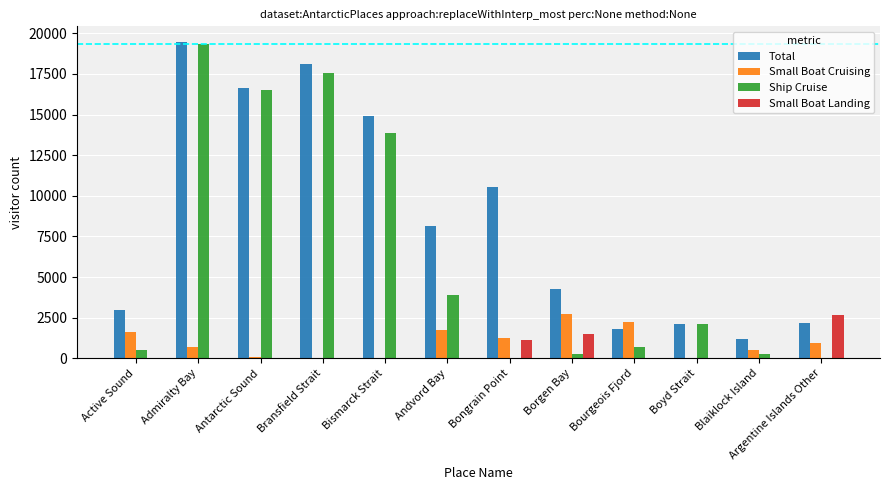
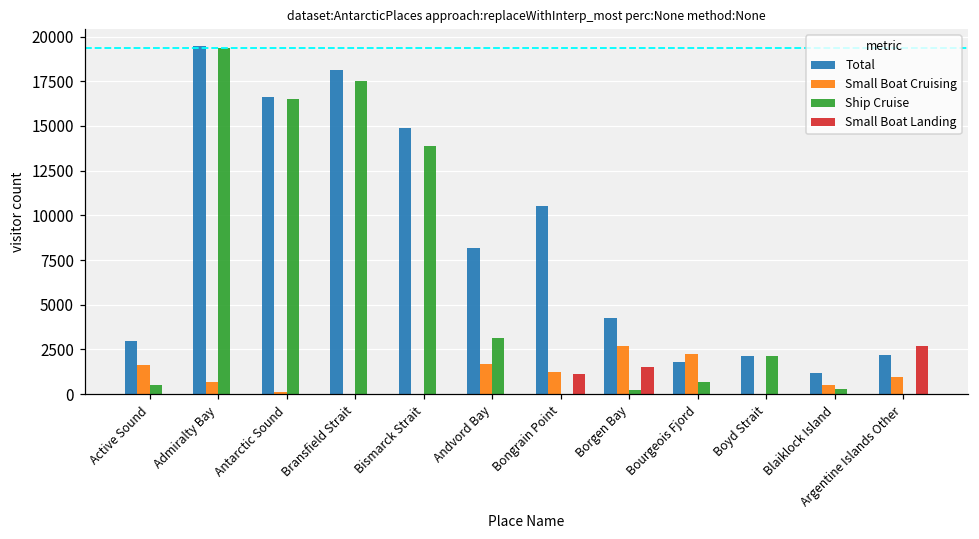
  {
    "Total": {
      "Active Sound": 3000,
      "Admiralty Bay": 19500,
      "Antarctic Sound": 16600,
      "Bransfield Strait": 18100,
      "Bismarck Strait": 14900,
      "Andvord Bay": 8200,
      "Bongrain Point": 10500,
      "Borgen Bay": 4200,
      "Bourgeois Fjord": 1800,
      "Boyd Strait": 2100,
      "Blaiklock Island": 1200,
      "Argentine Islands Other": 2200
    },
    "Small Boat Cruising": {
      "Active Sound": 1600,
      "Admiralty Bay": 700,
      "Bransfield Strait": 0,
      "Bismarck Strait": 0,
      "Andvord Bay": 1700,
      "Bongrain Point": 1200,
      "Borgen Bay": 2700,
      "Bourgeois Fjord": 2200,
      "Boyd Strait": 0,
      "Blaiklock Island": 500,
      "Argentine Islands Other": 1000
    },
    "Ship Cruise": {
      "Active Sound": 500,
      "Admiralty Bay": 19400,
      "Antarctic Sound": 16500,
      "Bransfield Strait": 17500,
      "Bismarck Strait": 13900,
-     "Andvord Bay": 3900,
+     "Andvord Bay": 3100,
      "Bongrain Point": 0,
      "Borgen Bay": 300,
      "Bourgeois Fjord": 700,
      "Boyd Strait": 2100,
      "Blaiklock Island": 300,
      "Argentine Islands Other": 0
    },
    "Small Boat Landing": {
      "Active Sound": 0,
      "Admiralty Bay": 0,
      "Antarctic Sound": 0,
      "Bransfield Strait": 0,
      "Bismarck Strait": 0,
      "Andvord Bay": 0,
      "Bongrain Point": 1100,
      "Borgen Bay": 1500,
      "Bourgeois Fjord": 0,
      "Boyd Strait": 0,
      "Blaiklock Island": 0,
      "Argentine Islands Other": 2700
    }
  }
